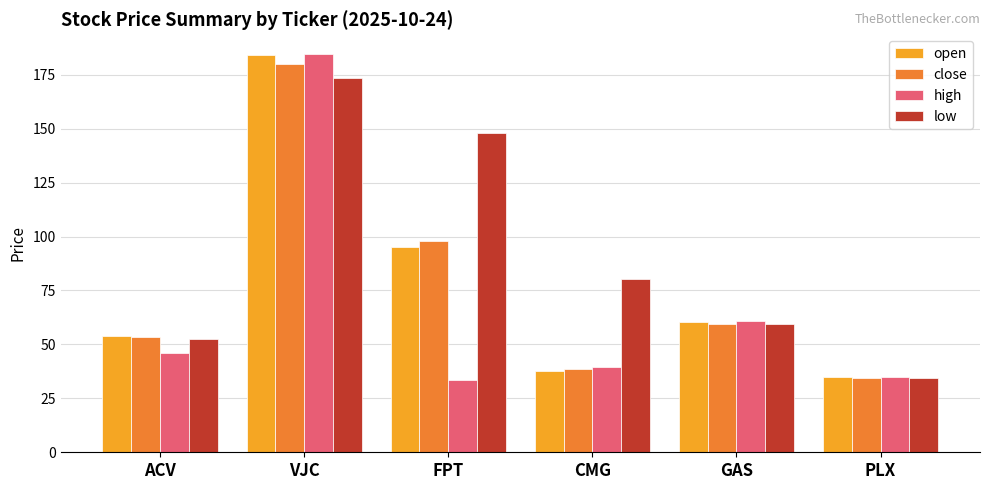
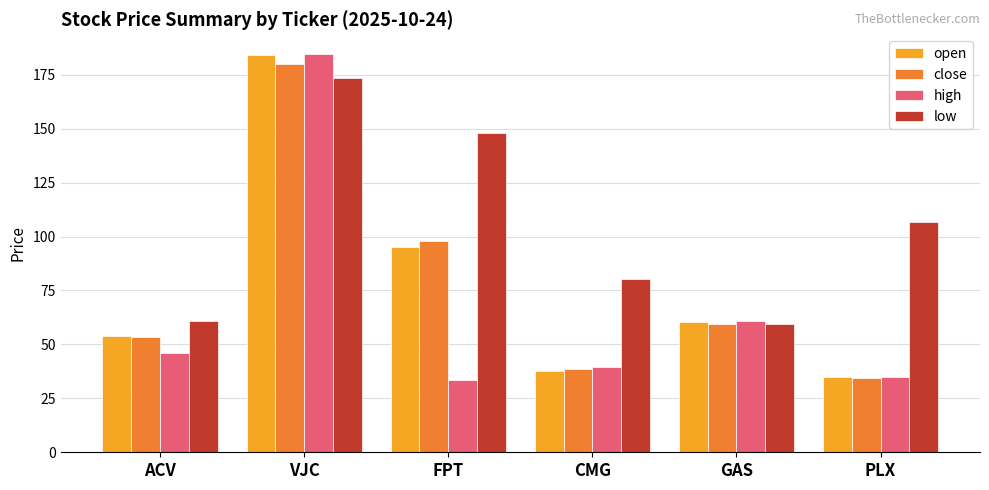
  {
    "high": {
      "ACV": 46,
      "VJC": 185,
      "FPT": 34,
      "CMG": 39,
      "GAS": 61,
      "PLX": 35
    },
    "low": {
-     "ACV": 53,
+     "ACV": 61,
      "VJC": 174,
      "FPT": 148,
      "CMG": 80,
      "GAS": 60,
-     "PLX": 34
+     "PLX": 107
    }
  }
